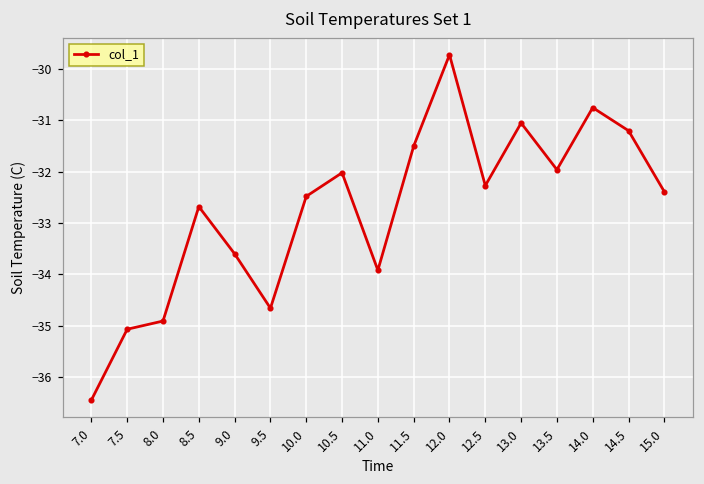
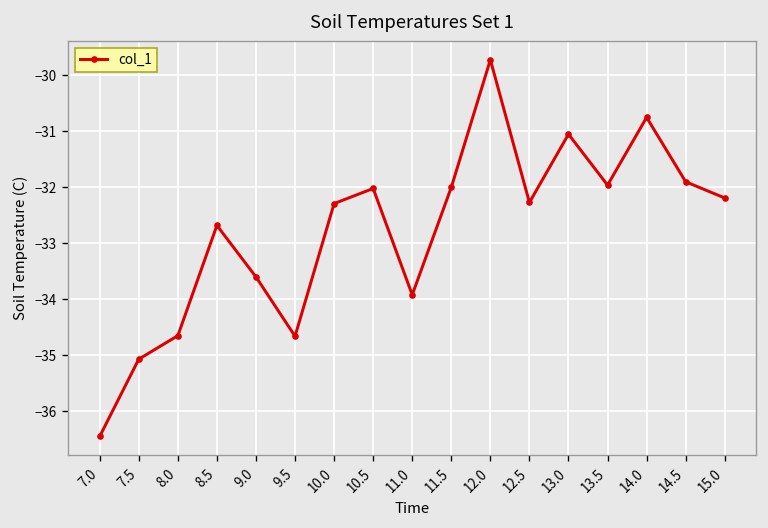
  {
    "7.0": -36.5,
    "7.5": -35.1,
-   "8.0": -34.9,
+   "8.0": -34.7,
    "8.5": -32.7,
    "9.0": -33.6,
    "9.5": -34.7,
-   "10.0": -32.5,
+   "10.0": -32.3,
    "10.5": -32.0,
    "11.0": -33.9,
-   "11.5": -31.5,
+   "11.5": -32.0,
    "12.0": -29.7,
    "12.5": -32.3,
    "13.0": -31.1,
    "13.5": -32.0,
    "14.0": -30.8,
-   "14.5": -31.2,
-   "15.0": -32.4
+   "14.5": -31.9,
+   "15.0": -32.2
  }
